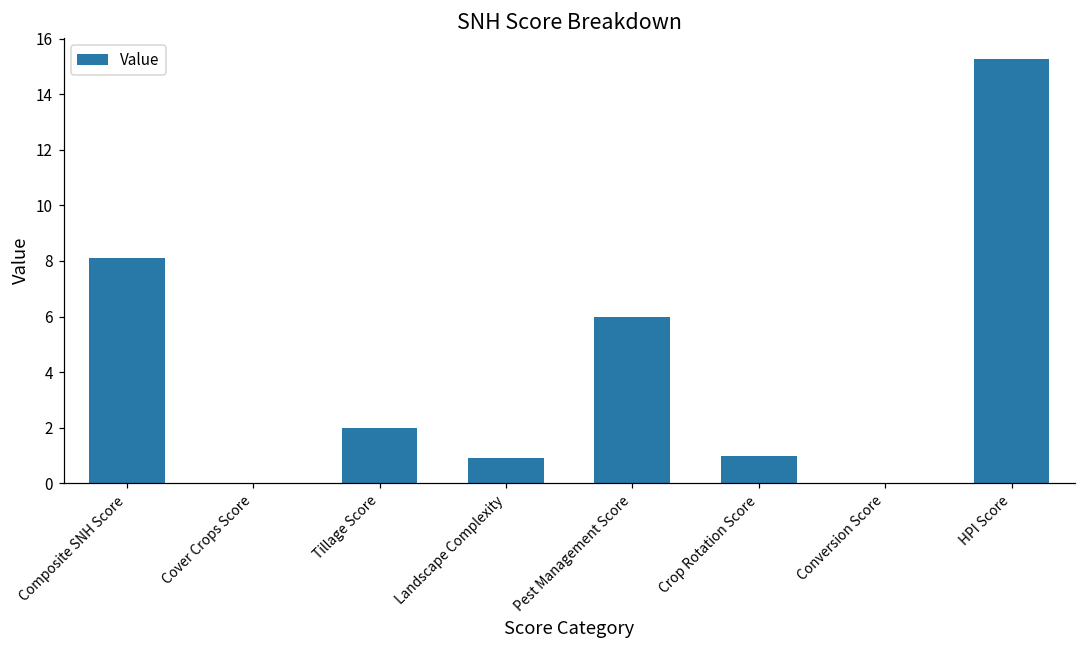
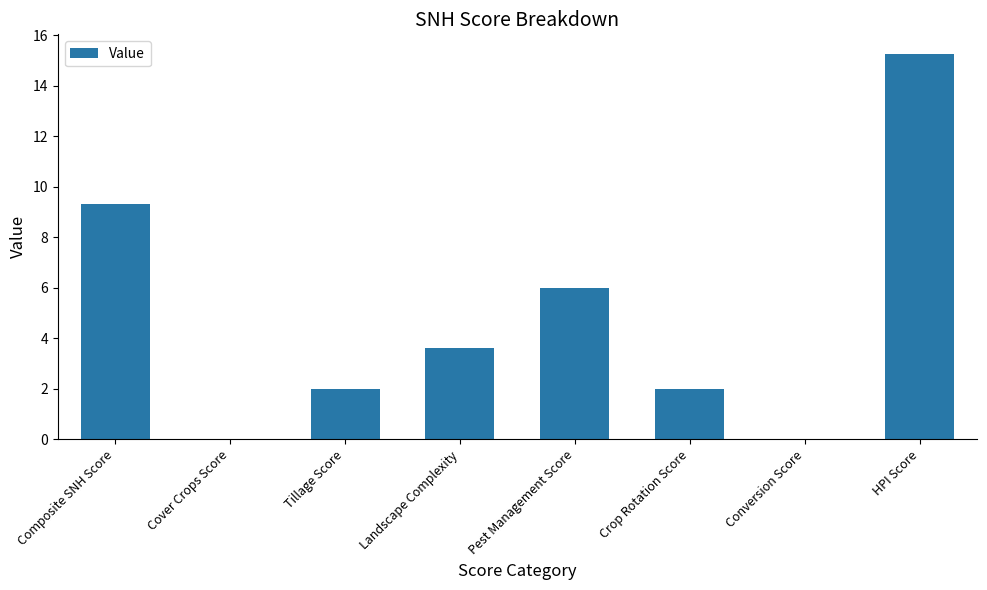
  {
-   "Composite SNH Score": 8.1,
+   "Composite SNH Score": 9.3,
    "Cover Crops Score": 0.0,
    "Tillage Score": 2.0,
-   "Landscape Complexity": 0.9,
+   "Landscape Complexity": 3.6,
    "Pest Management Score": 6.0,
-   "Crop Rotation Score": 1,
+   "Crop Rotation Score": 2,
    "Conversion Score": 0.0,
    "HPI Score": 15.3
  }
